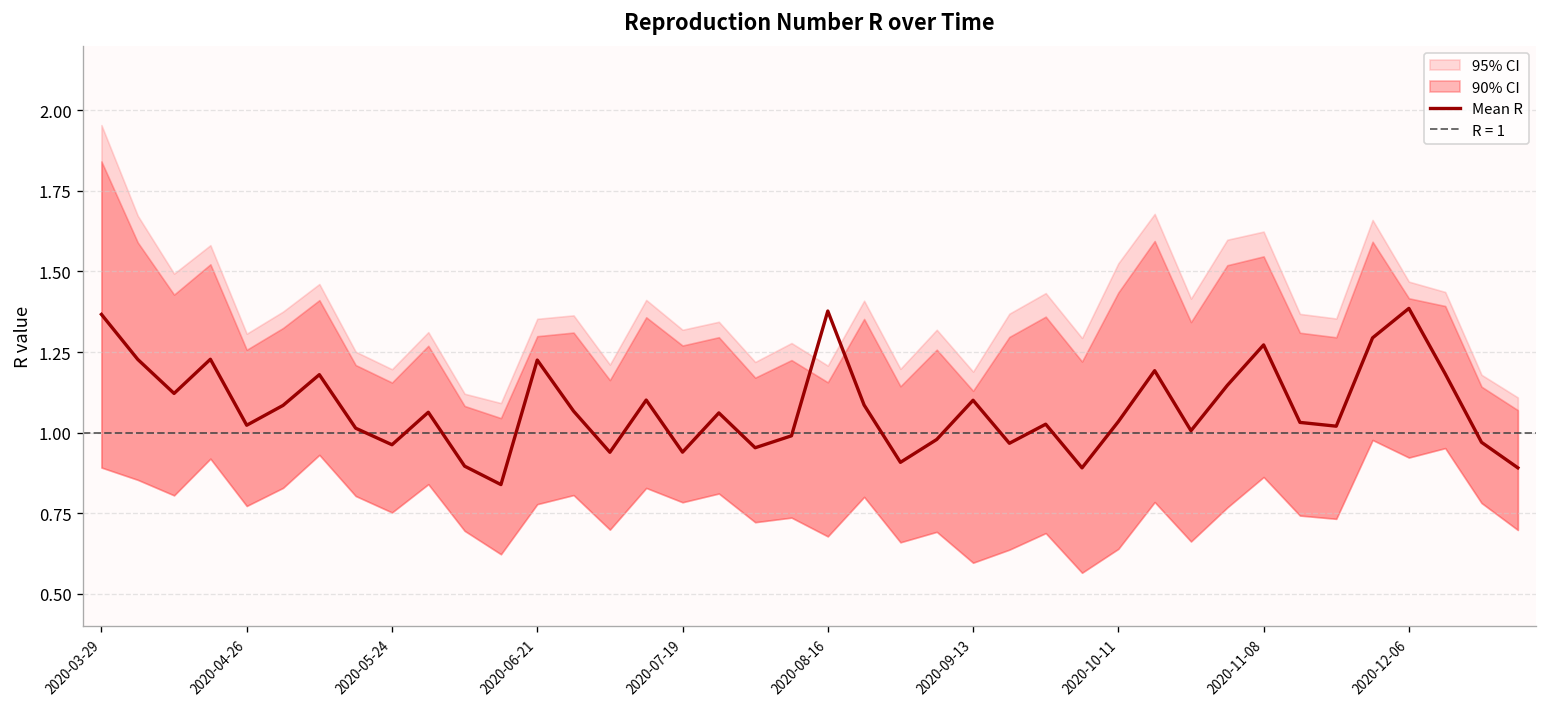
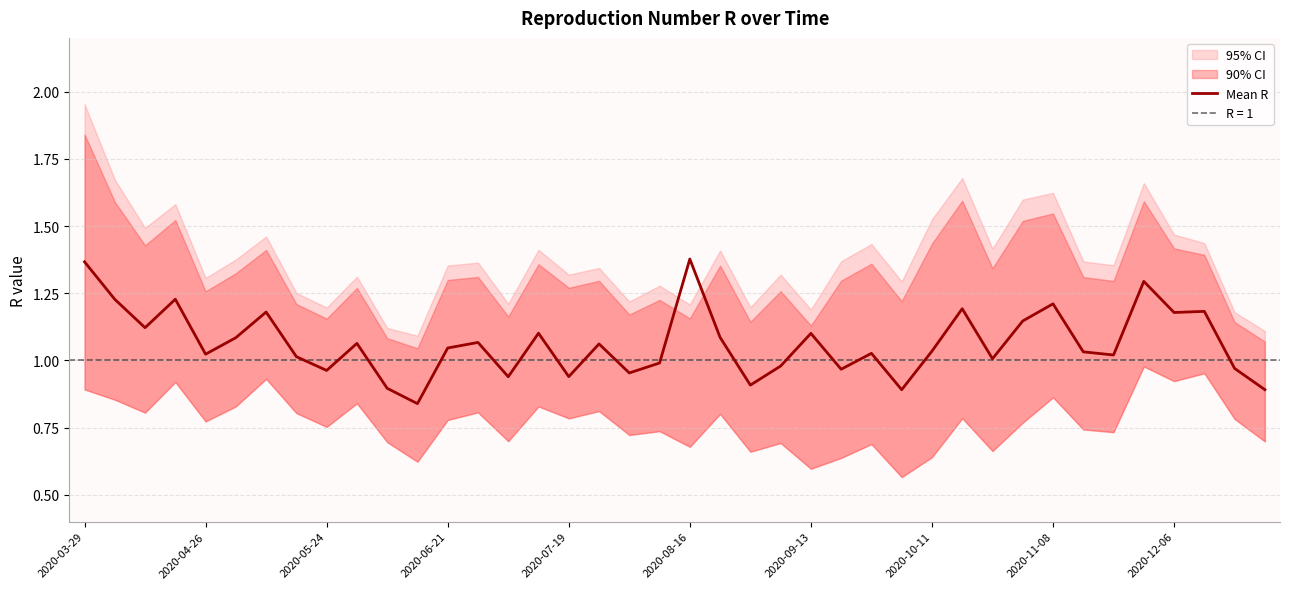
  {
    "Mean R": {
      "2020-03-29": 1.37,
      "2020-04-26": 1.02,
      "2020-05-24": 0.96,
-     "2020-06-21": 1.23,
+     "2020-06-21": 1.05,
      "2020-07-19": 0.94,
      "2020-08-16": 1.38,
      "2020-09-13": 1.10,
      "2020-10-11": 1.03,
-     "2020-11-08": 1.27,
-     "2020-12-06": 1.39
+     "2020-11-08": 1.21,
+     "2020-12-06": 1.18
    }
  }
